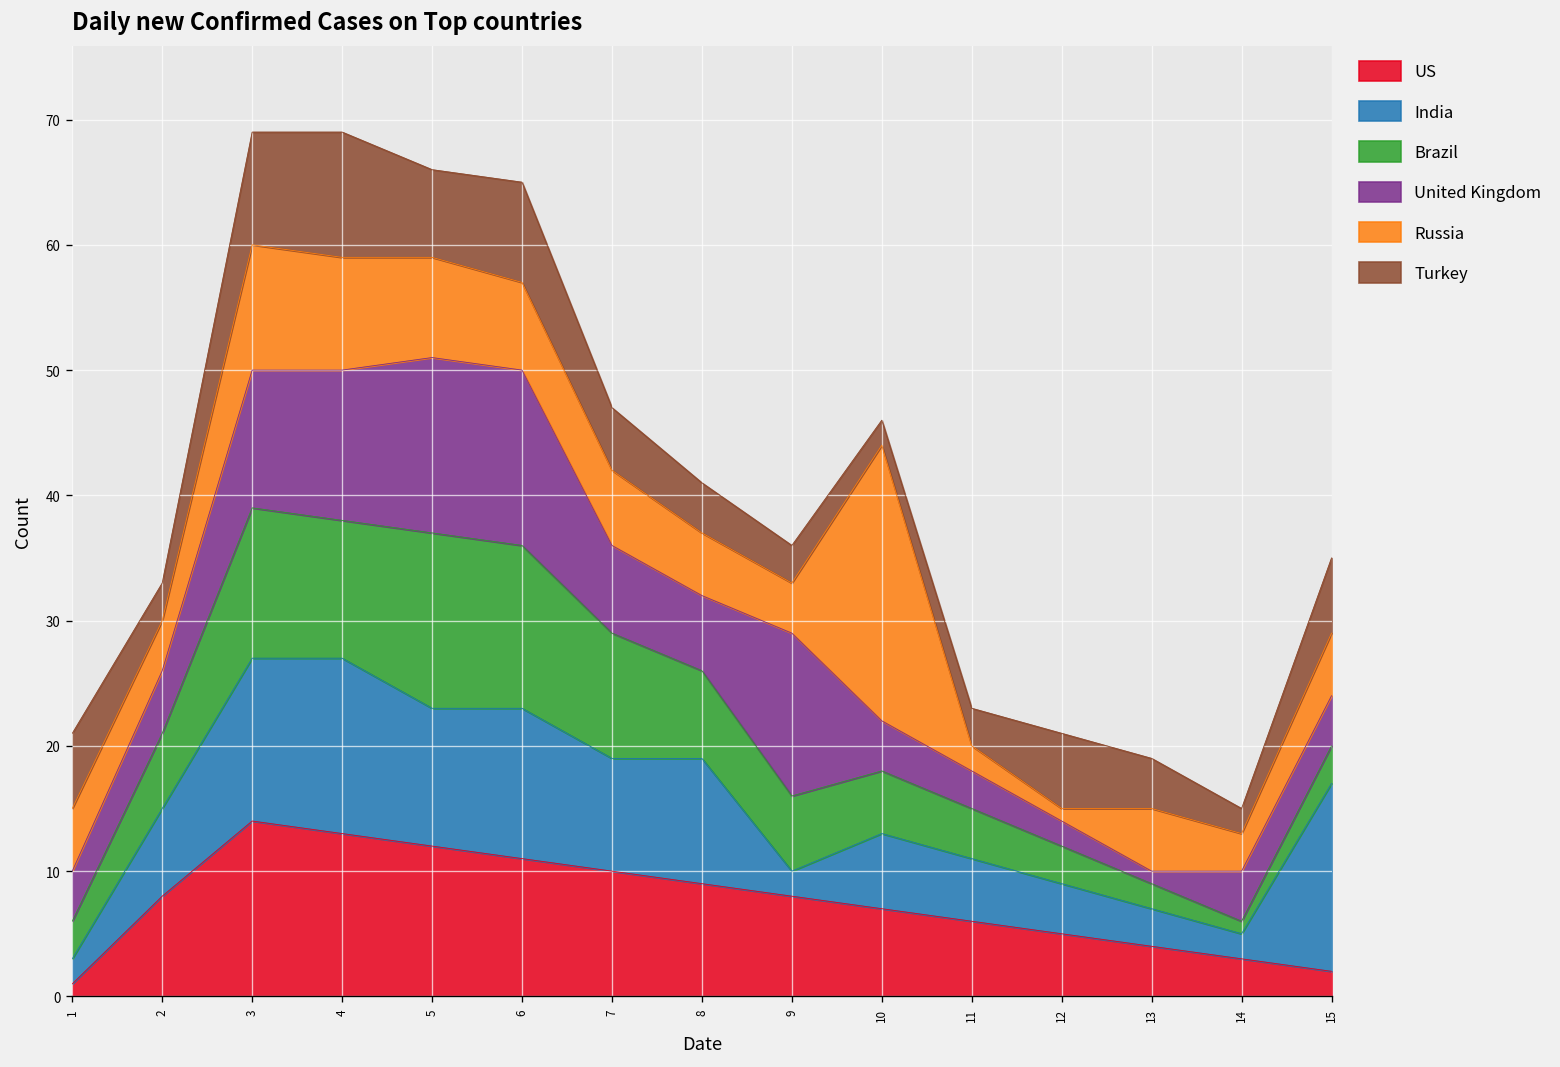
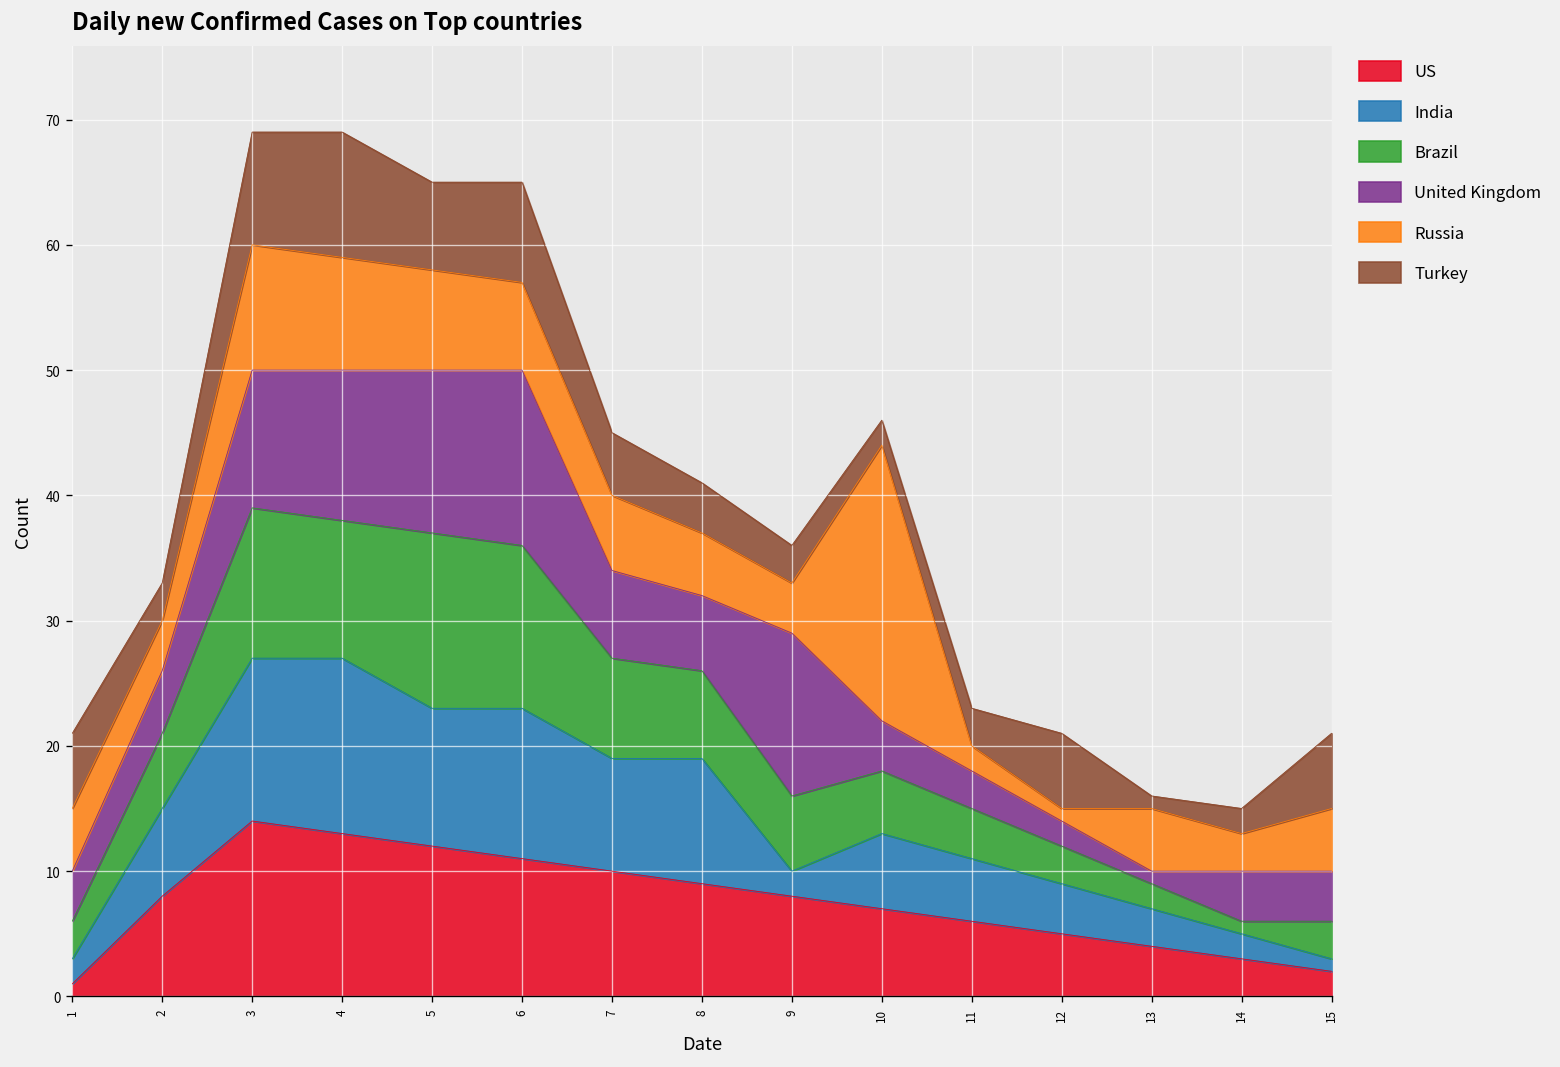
  {
    "US": {
      "1": 1,
      "2": 8,
      "3": 14,
      "4": 13,
      "5": 12,
      "6": 11,
      "7": 10,
      "8": 9,
      "9": 8,
      "10": 7,
      "11": 6,
      "12": 5,
      "13": 4,
      "14": 3,
      "15": 2
    },
    "India": {
      "1": 2,
      "2": 7,
      "3": 13,
      "4": 14,
      "5": 11,
      "6": 12,
      "7": 9,
      "8": 10,
      "9": 2,
      "10": 6,
      "11": 5,
      "12": 4,
      "13": 3,
      "14": 2,
-     "15": 15
+     "15": 1
    },
    "Brazil": {
      "1": 3,
      "2": 6,
      "3": 12,
      "4": 11,
      "5": 14,
      "6": 13,
-     "7": 10,
+     "7": 8,
      "8": 7,
      "9": 6,
      "10": 5,
      "11": 4,
      "12": 3,
      "13": 2,
      "14": 1,
      "15": 3
    },
    "United Kingdom": {
      "1": 4,
      "2": 5,
      "3": 11,
      "4": 12,
-     "5": 14,
+     "5": 13,
      "6": 14,
      "7": 7,
      "8": 6,
      "9": 13,
      "10": 4,
      "11": 3,
      "12": 2,
      "13": 1,
      "14": 4,
      "15": 4
    },
    "Russia": {
      "1": 5,
      "2": 4,
      "3": 10,
      "4": 9,
      "5": 8,
      "6": 7,
      "7": 6,
      "8": 5,
      "9": 4,
      "10": 22,
      "11": 2,
      "12": 1,
      "13": 5,
      "14": 3,
      "15": 5
    },
    "Turkey": {
      "1": 6,
      "2": 3,
      "3": 9,
      "4": 10,
      "5": 7,
      "6": 8,
      "7": 5,
      "8": 4,
      "9": 3,
      "10": 2,
      "11": 3,
      "12": 6,
-     "13": 4,
+     "13": 1,
      "14": 2,
      "15": 6
    }
  }
